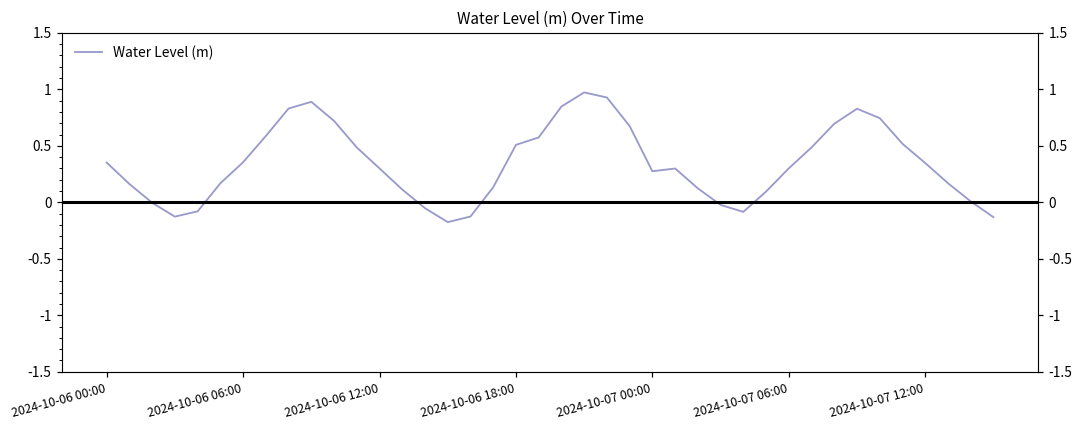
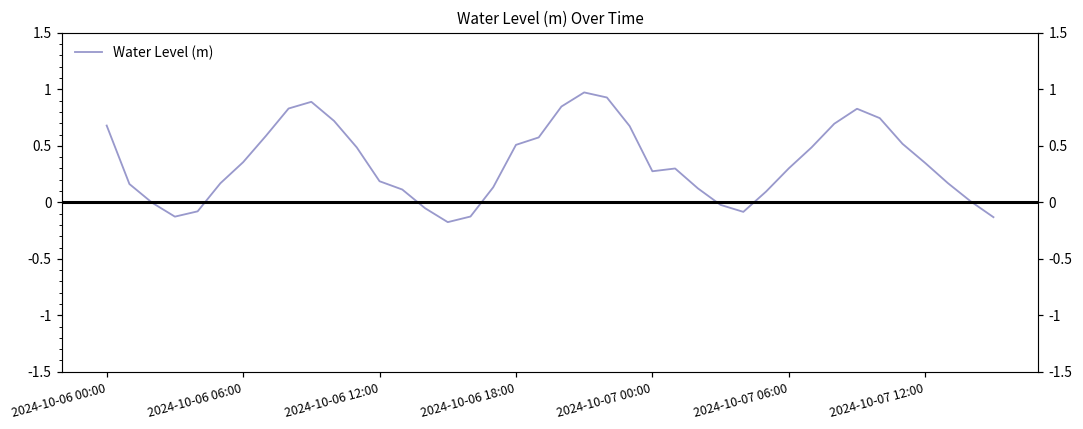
  {
-   "2024-10-06 00:00": 0.35,
+   "2024-10-06 00:00": 0.68,
    "2024-10-06 06:00": 0.36,
-   "2024-10-06 12:00": 0.30,
+   "2024-10-06 12:00": 0.19,
    "2024-10-06 18:00": 0.51,
    "2024-10-07 00:00": 0.27,
    "2024-10-07 06:00": 0.30,
    "2024-10-07 12:00": 0.35
  }
